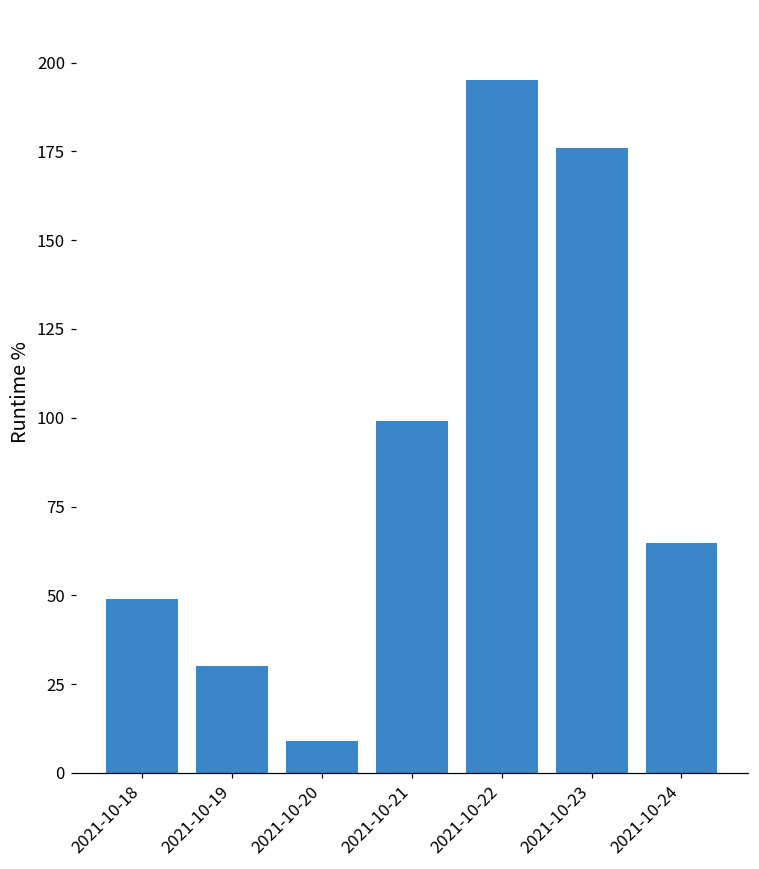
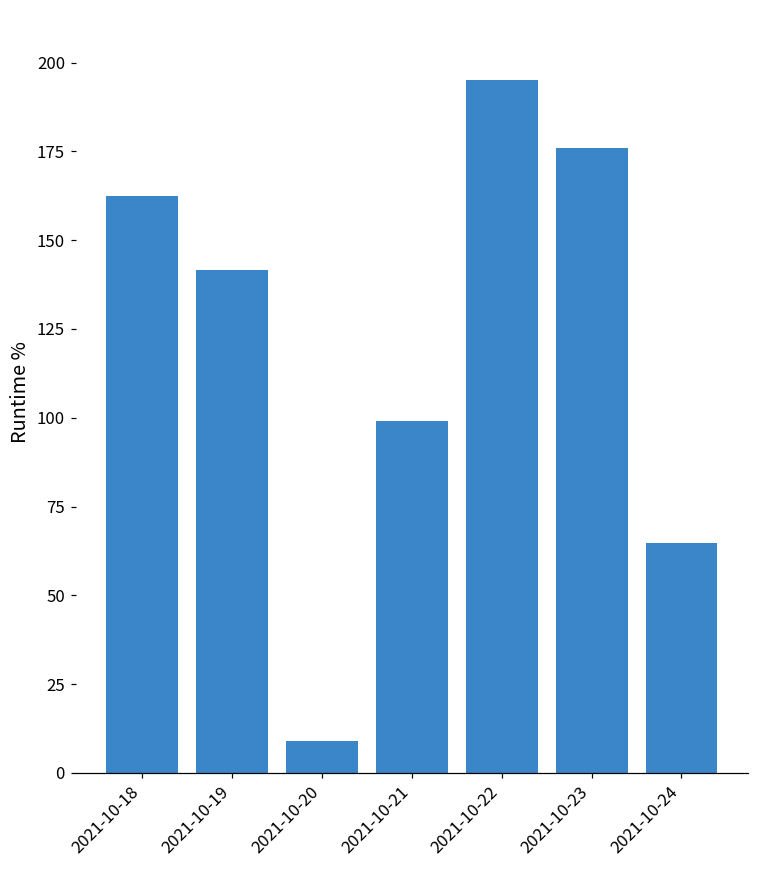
  {
-   "2021-10-18": 49,
-   "2021-10-19": 30,
+   "2021-10-18": 163,
+   "2021-10-19": 142,
    "2021-10-20": 9,
    "2021-10-21": 99,
    "2021-10-22": 195,
    "2021-10-23": 176,
    "2021-10-24": 65
  }
